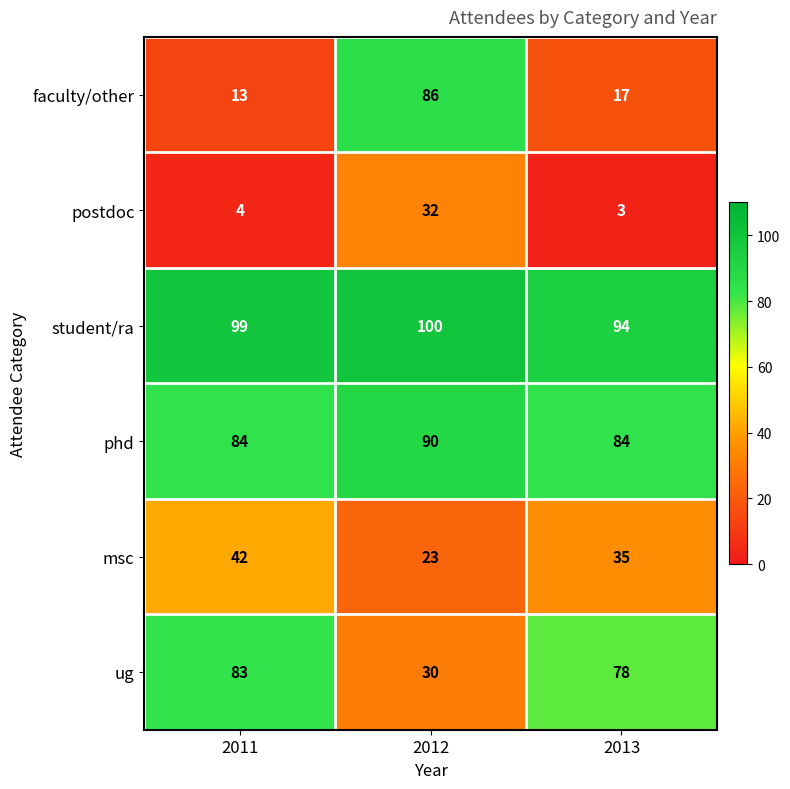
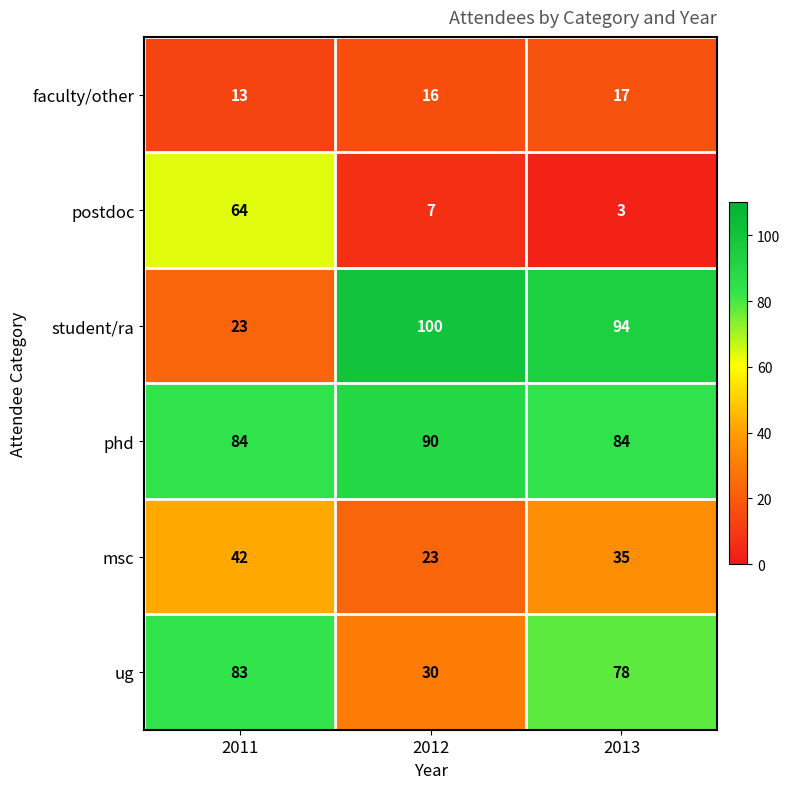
  {
    "faculty/other": {
      "2011": 13,
-     "2012": 86,
+     "2012": 16,
      "2013": 17
    },
    "postdoc": {
-     "2011": 4,
-     "2012": 32,
+     "2011": 64,
+     "2012": 7,
      "2013": 3
    },
    "student/ra": {
-     "2011": 99,
+     "2011": 23,
      "2012": 100,
      "2013": 94
    },
    "phd": {
      "2011": 84,
      "2012": 90,
      "2013": 84
    },
    "msc": {
      "2011": 42,
      "2012": 23,
      "2013": 35
    },
    "ug": {
      "2011": 83,
      "2012": 30,
      "2013": 78
    }
  }
